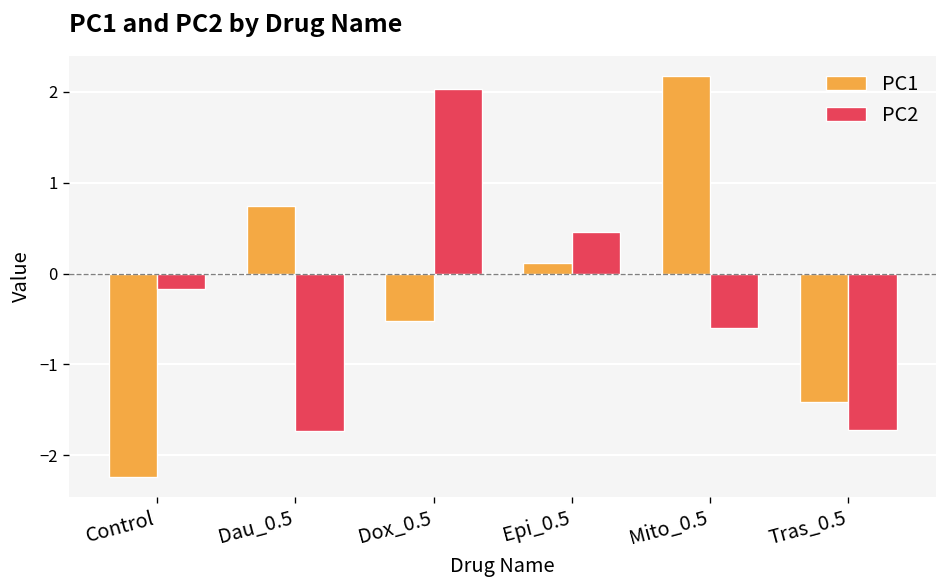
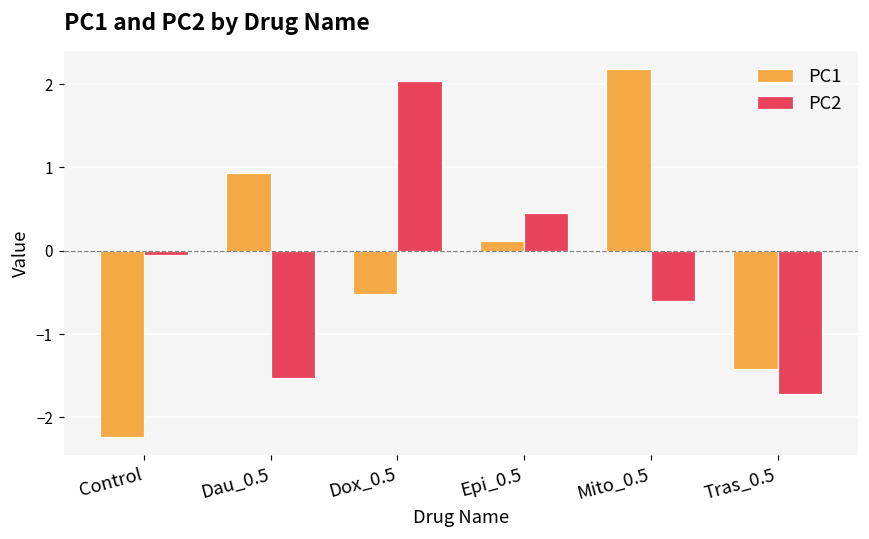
  {
    "PC1": {
      "Control": -2.2,
-     "Dau_0.5": 0.7,
+     "Dau_0.5": 0.9,
      "Dox_0.5": -0.5,
      "Epi_0.5": 0.1,
      "Mito_0.5": 2.2,
      "Tras_0.5": -1.4
    },
    "PC2": {
-     "Control": -0.2,
-     "Dau_0.5": -1.7,
+     "Control": 0.0,
+     "Dau_0.5": -1.5,
      "Dox_0.5": 2.0,
      "Epi_0.5": 0.5,
      "Mito_0.5": -0.6,
      "Tras_0.5": -1.7
    }
  }
